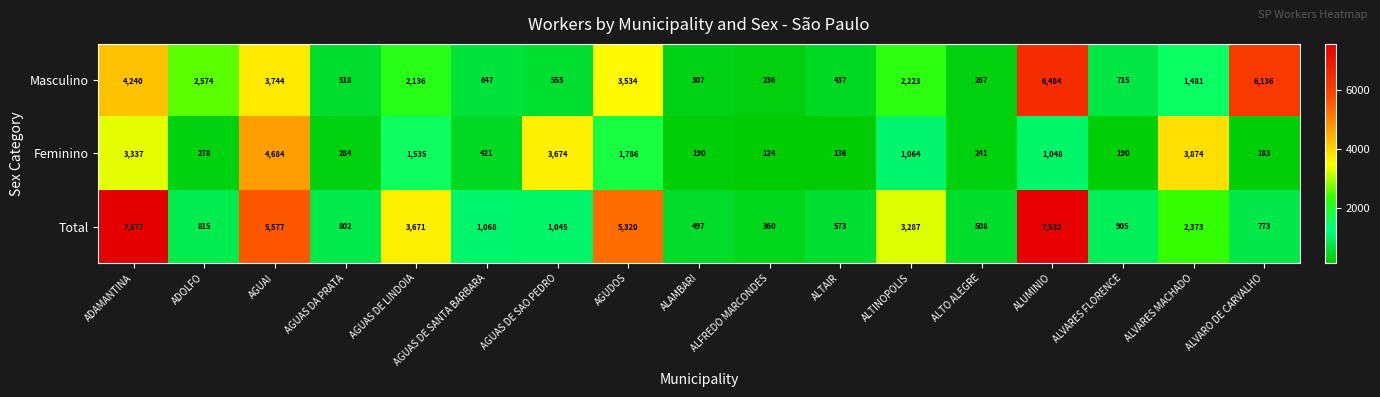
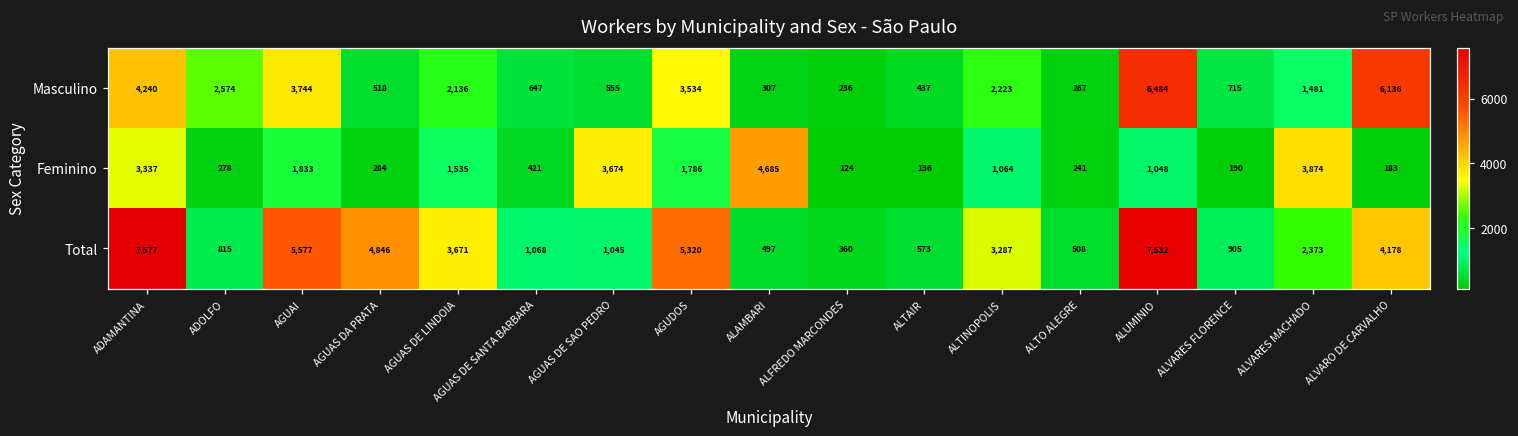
  {
    "Masculino": {
      "ADAMANTINA": "4,240",
      "ADOLFO": "2,574",
      "AGUAI": "3,744",
      "AGUAS DA PRATA": "518",
      "AGUAS DE LINDOIA": "2,136",
      "AGUAS DE SANTA BARBARA": "647",
      "AGUAS DE SAO PEDRO": "555",
      "AGUDOS": "3,534",
      "ALAMBARI": "307",
      "ALFREDO MARCONDES": "236",
      "ALTAIR": "437",
      "ALTINOPOLIS": "2,223",
      "ALTO ALEGRE": "267",
      "ALUMINIO": "6,484",
      "ALVARES FLORENCE": "715",
      "ALVARES MACHADO": "1,481",
      "ALVARO DE CARVALHO": "6,136"
    },
    "Feminino": {
      "ADAMANTINA": "3,337",
      "ADOLFO": "278",
-     "AGUAI": "4,684",
+     "AGUAI": "1,833",
      "AGUAS DA PRATA": "284",
      "AGUAS DE LINDOIA": "1,535",
      "AGUAS DE SANTA BARBARA": "421",
      "AGUAS DE SAO PEDRO": "3,674",
      "AGUDOS": "1,786",
-     "ALAMBARI": "190",
+     "ALAMBARI": "4,685",
      "ALFREDO MARCONDES": "124",
      "ALTAIR": "136",
      "ALTINOPOLIS": "1,064",
      "ALTO ALEGRE": "241",
      "ALUMINIO": "1,048",
      "ALVARES FLORENCE": "190",
      "ALVARES MACHADO": "3,874",
      "ALVARO DE CARVALHO": "183"
    },
    "Total": {
      "ADAMANTINA": "7,577",
      "ADOLFO": "815",
      "AGUAI": "5,577",
-     "AGUAS DA PRATA": "802",
+     "AGUAS DA PRATA": "4,846",
      "AGUAS DE LINDOIA": "3,671",
      "AGUAS DE SANTA BARBARA": "1,068",
      "AGUAS DE SAO PEDRO": "1,045",
      "AGUDOS": "5,320",
      "ALAMBARI": "497",
      "ALFREDO MARCONDES": "360",
      "ALTAIR": "573",
      "ALTINOPOLIS": "3,287",
      "ALTO ALEGRE": "508",
      "ALUMINIO": "7,532",
      "ALVARES FLORENCE": "905",
      "ALVARES MACHADO": "2,373",
-     "ALVARO DE CARVALHO": "773"
+     "ALVARO DE CARVALHO": "4,178"
    }
  }
